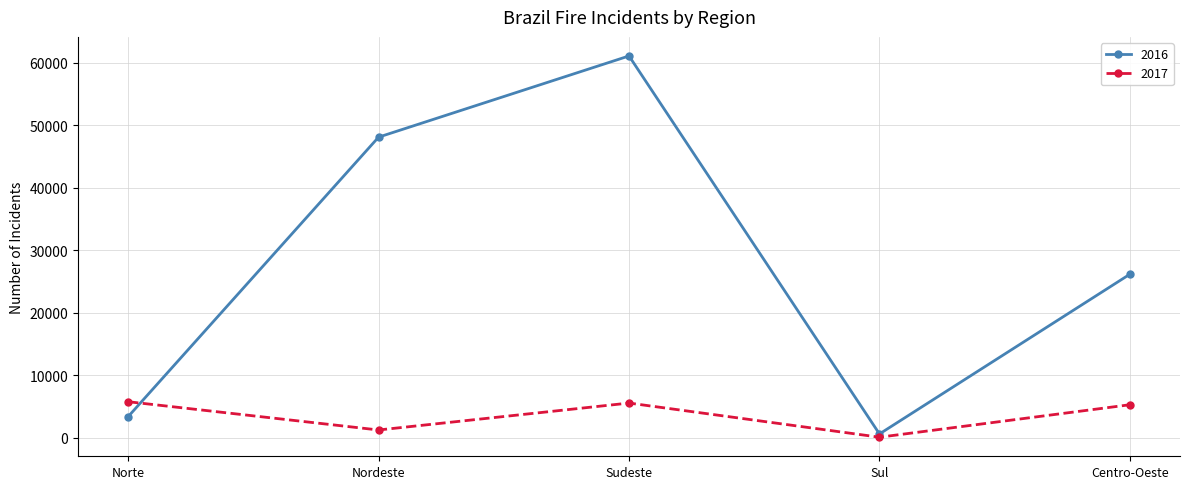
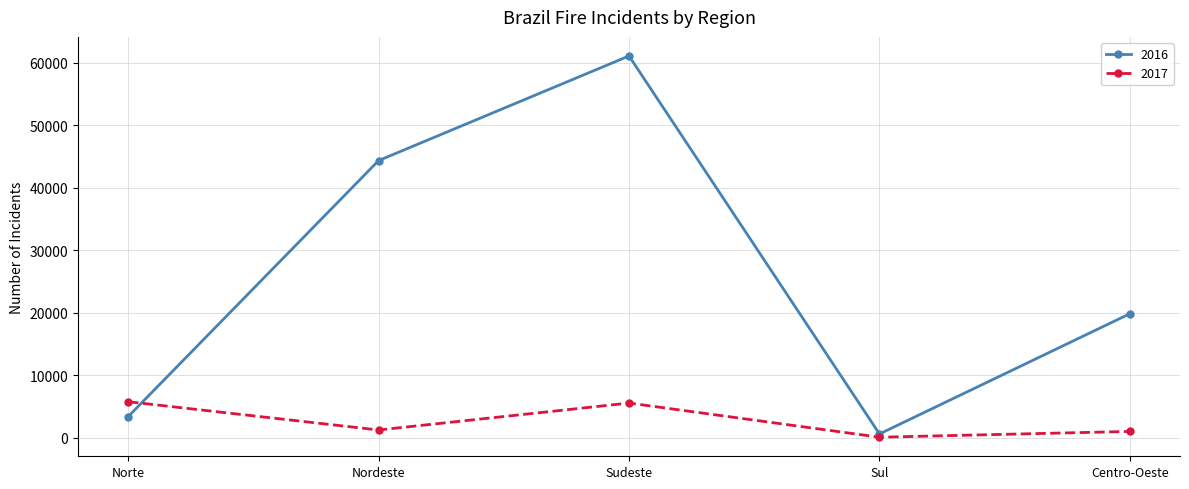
  {
    "2016": {
      "Norte": 3000,
-     "Nordeste": 48000,
+     "Nordeste": 44000,
      "Sudeste": 61000,
      "Sul": 1000,
-     "Centro-Oeste": 26000
+     "Centro-Oeste": 20000
    },
    "2017": {
      "Norte": 6000,
      "Nordeste": 1000,
      "Sudeste": 6000,
      "Sul": 0,
-     "Centro-Oeste": 5000
+     "Centro-Oeste": 1000
    }
  }
